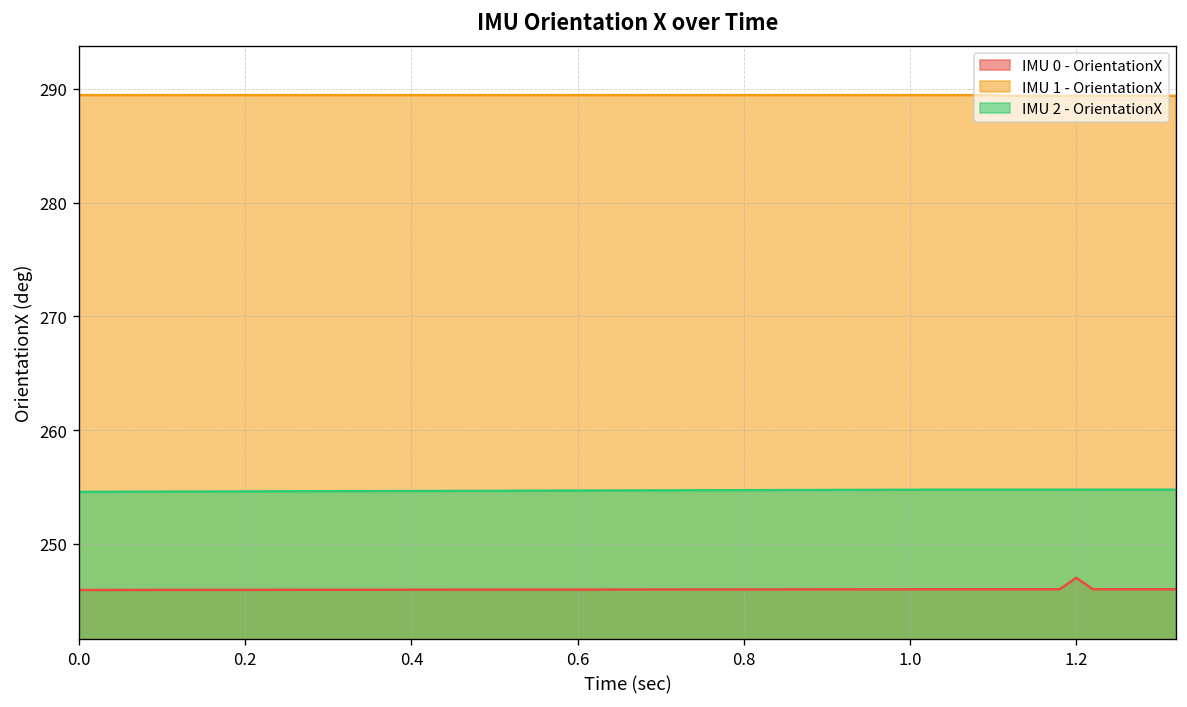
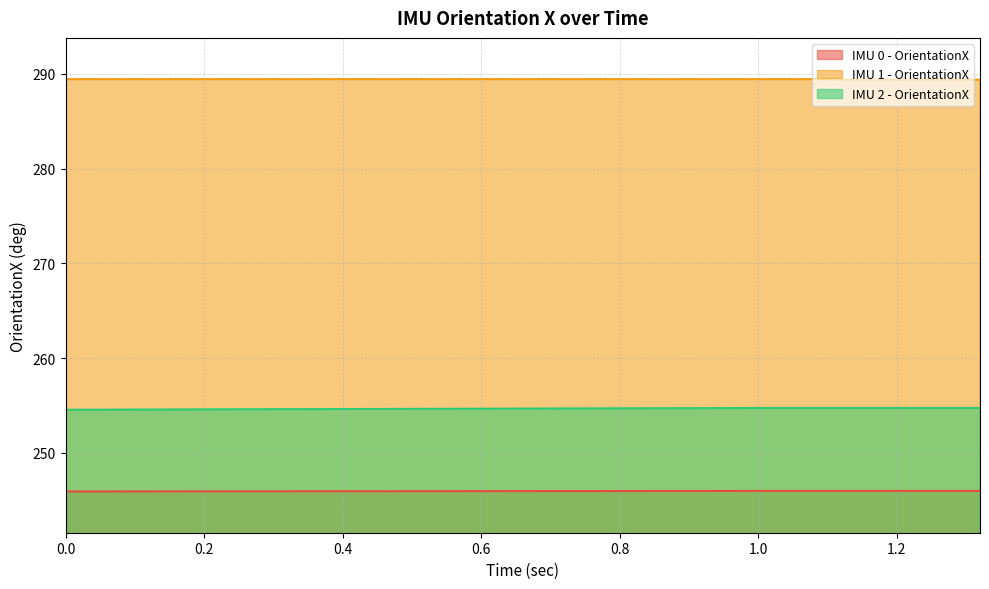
  {
    "IMU 0 - OrientationX": {
      "0.0": 246,
-     "1.2": 247
+     "1.2": 246
    },
    "IMU 1 - OrientationX": {
      "0.0": 289
    },
    "IMU 2 - OrientationX": {
      "0.0": 255,
      "1.2": 255
    }
  }
